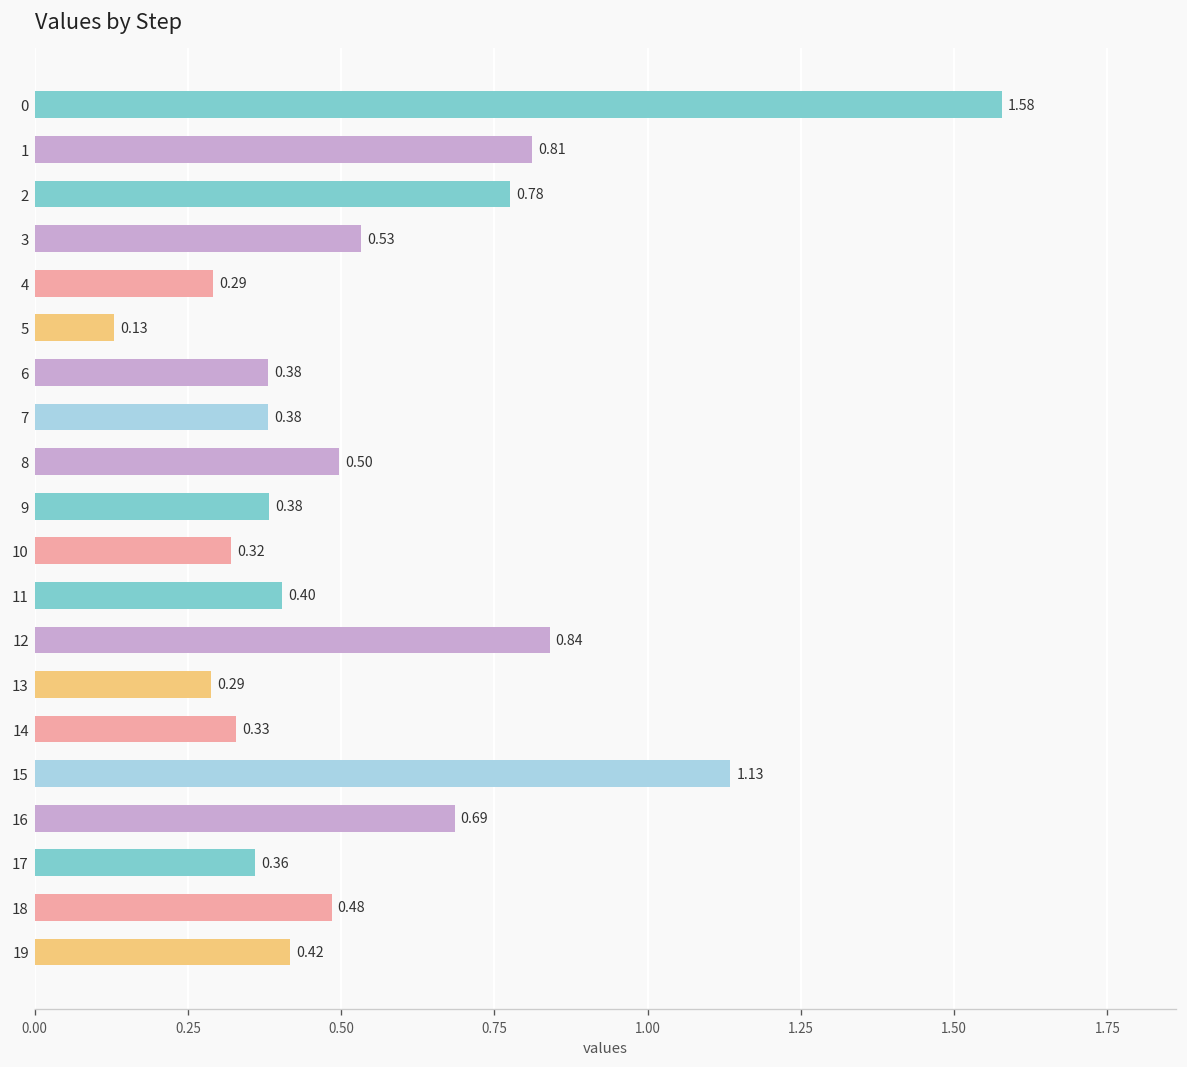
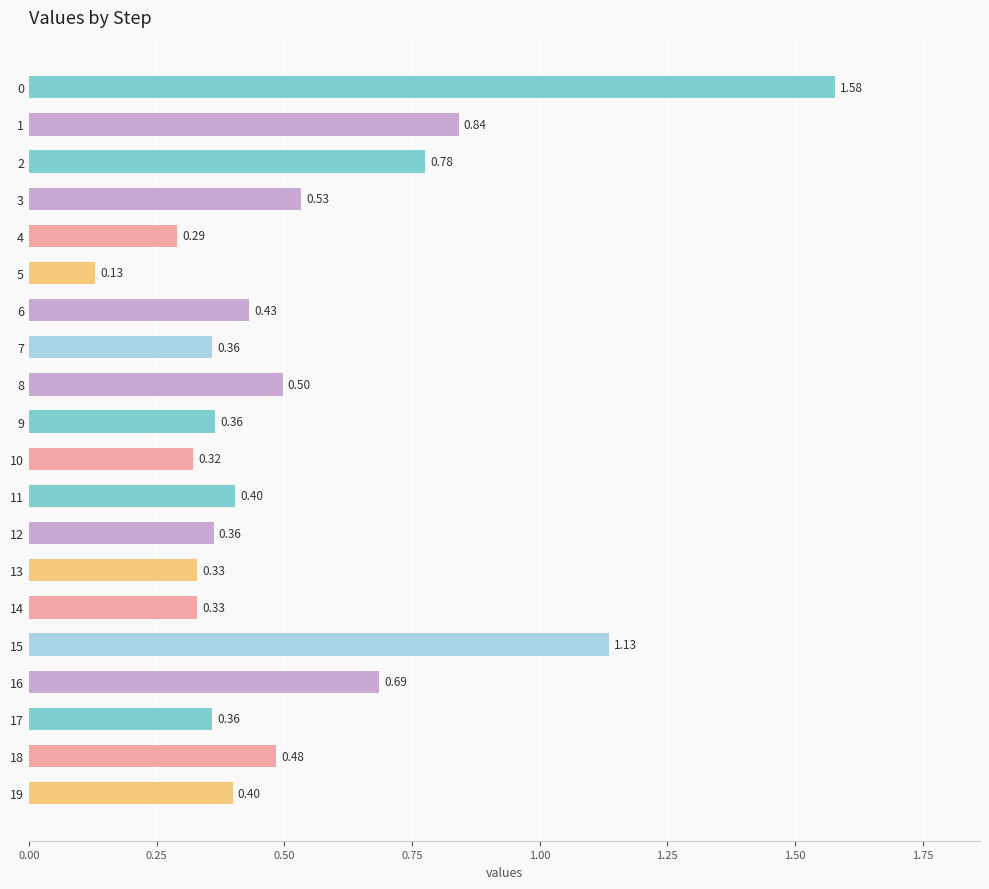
  {
    "0": 1.58,
-   "1": 0.81,
+   "1": 0.84,
    "2": 0.78,
    "3": 0.53,
    "4": 0.29,
    "5": 0.13,
-   "6": 0.38,
-   "7": 0.38,
+   "6": 0.43,
+   "7": 0.36,
    "8": 0.50,
-   "9": 0.38,
+   "9": 0.36,
    "10": 0.32,
    "11": 0.40,
-   "12": 0.84,
-   "13": 0.29,
+   "12": 0.36,
+   "13": 0.33,
    "14": 0.33,
    "15": 1.13,
    "16": 0.69,
    "17": 0.36,
    "18": 0.48,
-   "19": 0.42
+   "19": 0.40
  }
